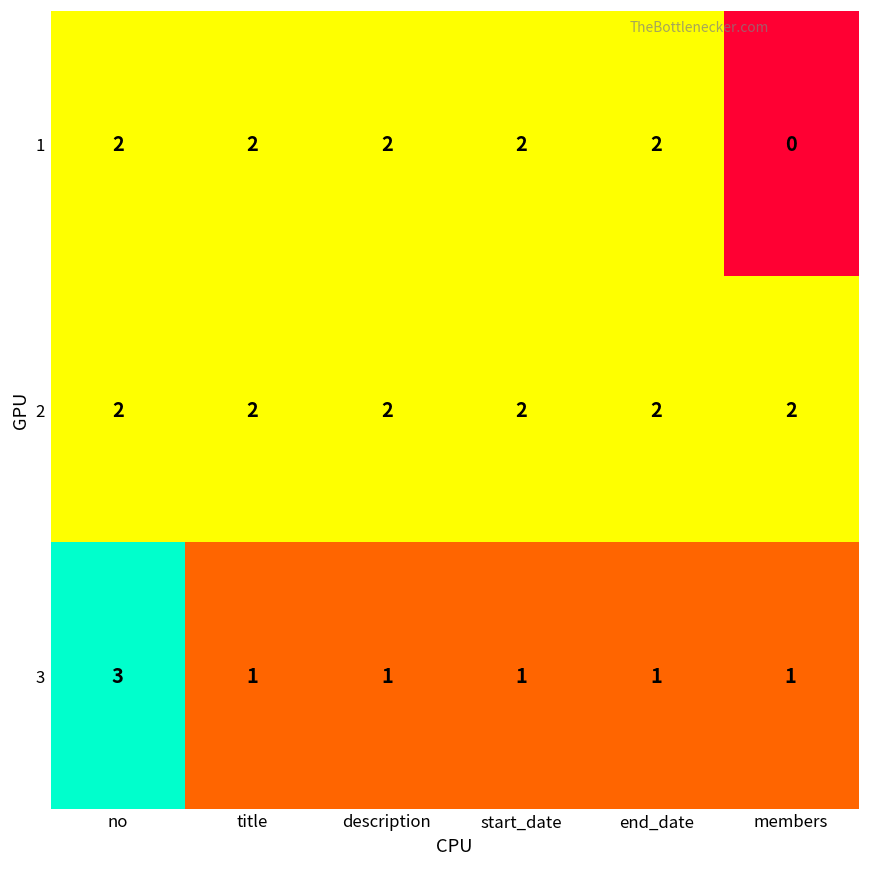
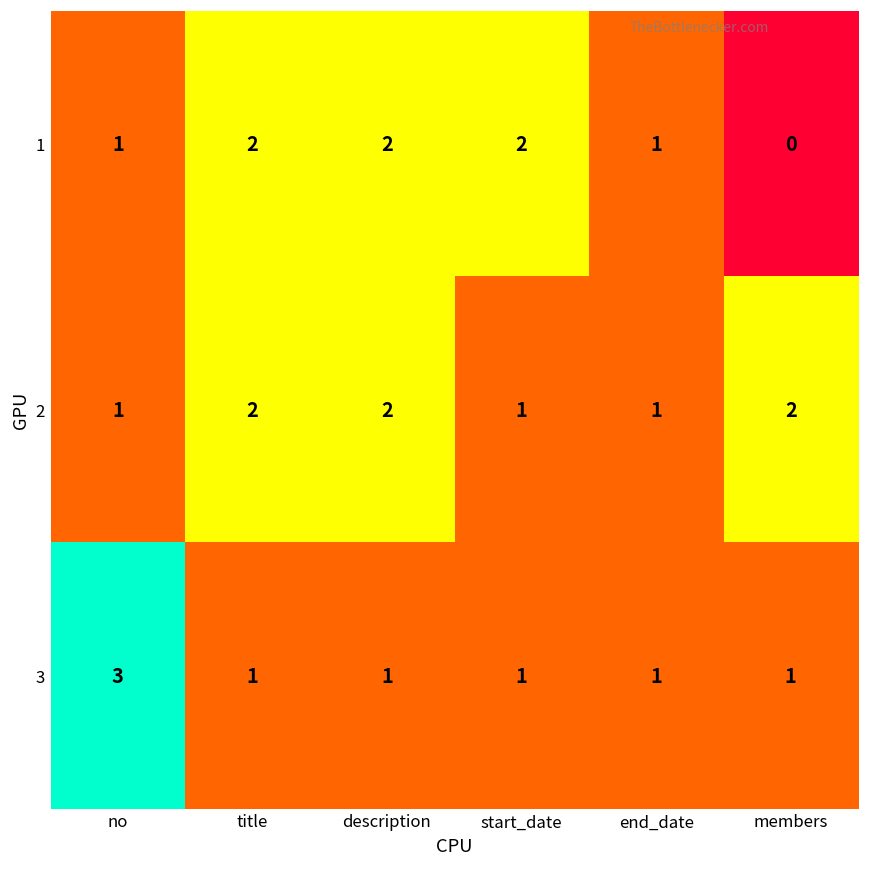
  {
    "1": {
-     "no": 2,
+     "no": 1,
      "title": 2,
      "description": 2,
      "start_date": 2,
-     "end_date": 2,
+     "end_date": 1,
      "members": 0
    },
    "2": {
-     "no": 2,
+     "no": 1,
      "title": 2,
      "description": 2,
-     "start_date": 2,
-     "end_date": 2,
+     "start_date": 1,
+     "end_date": 1,
      "members": 2
    },
    "3": {
      "no": 3,
      "title": 1,
      "description": 1,
      "start_date": 1,
      "end_date": 1,
      "members": 1
    }
  }
